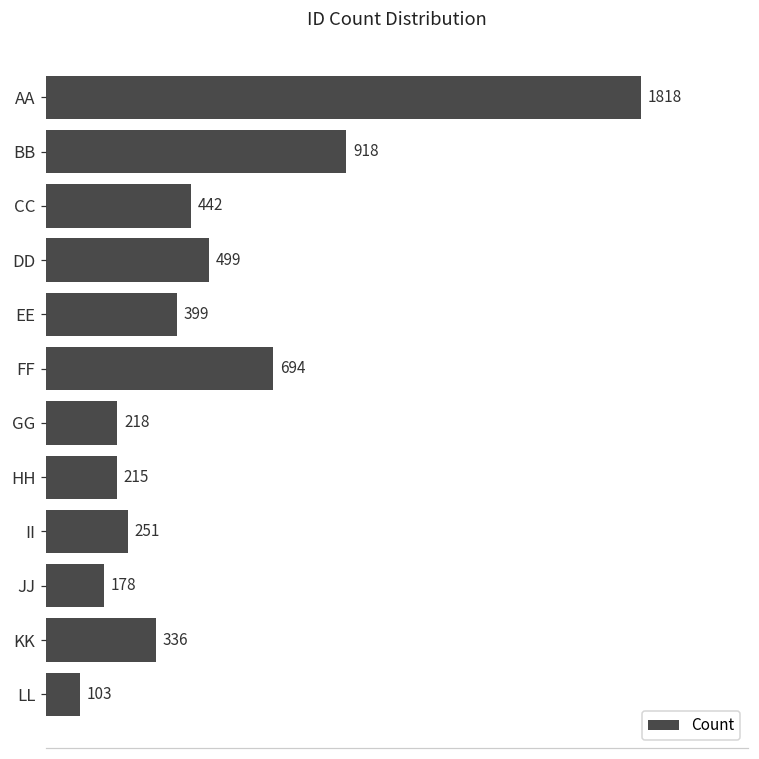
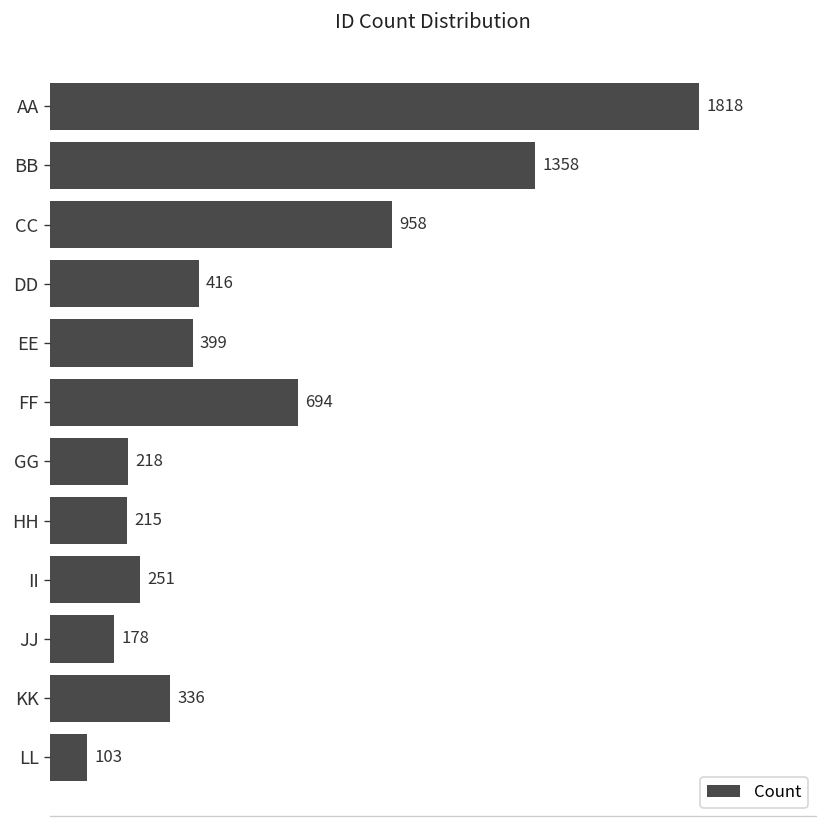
  {
    "AA": 1818,
-   "BB": 918,
-   "CC": 442,
-   "DD": 499,
+   "BB": 1358,
+   "CC": 958,
+   "DD": 416,
    "EE": 399,
    "FF": 694,
    "GG": 218,
    "HH": 215,
    "II": 251,
    "JJ": 178,
    "KK": 336,
    "LL": 103
  }
